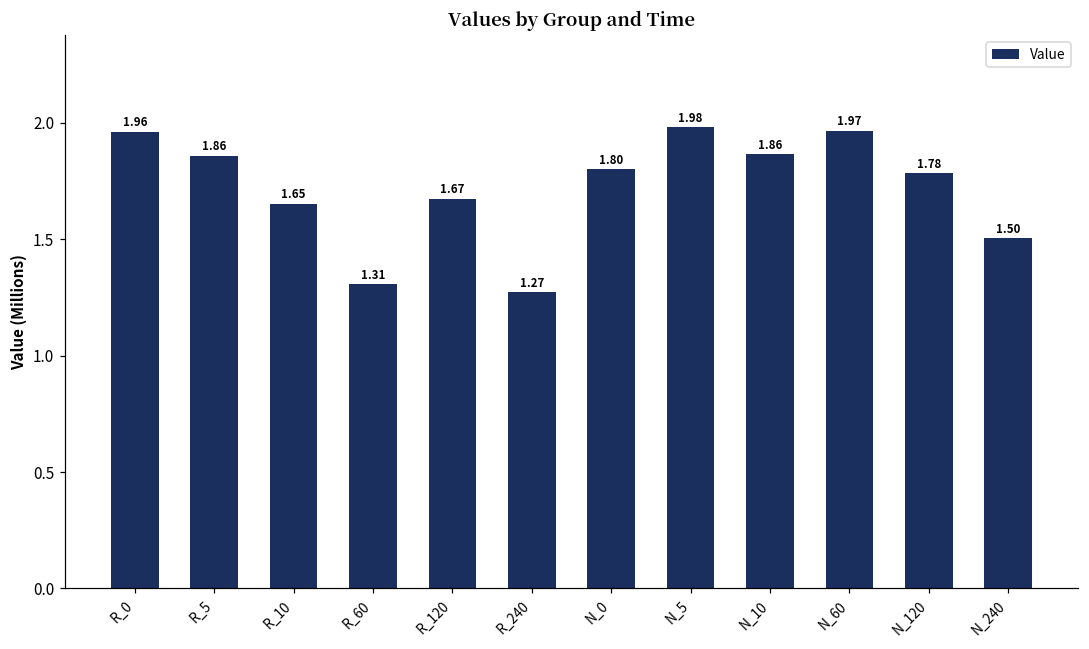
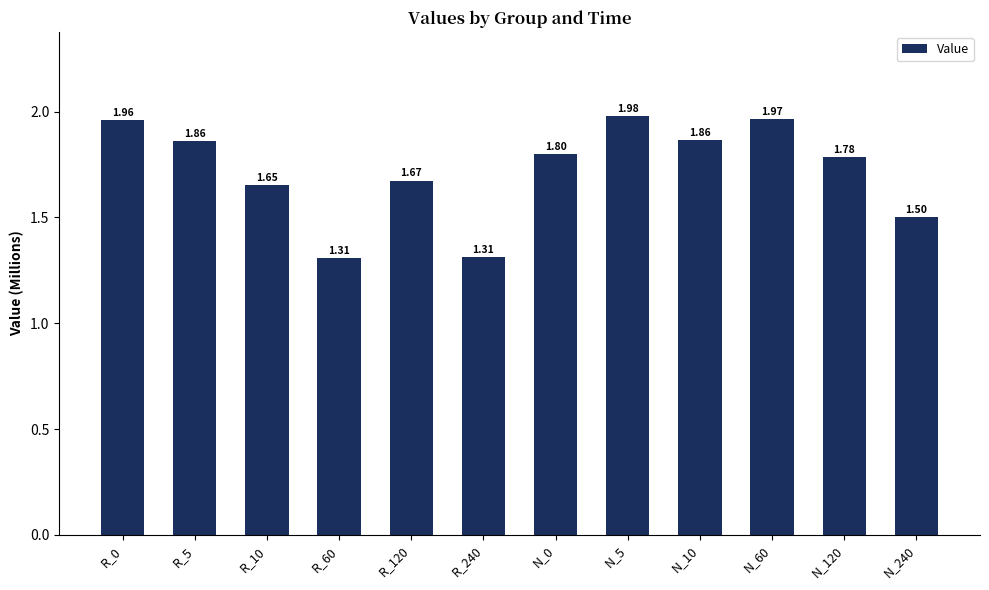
  {
-   "R_240": 1.27
+   "R_240": 1.31
  }
